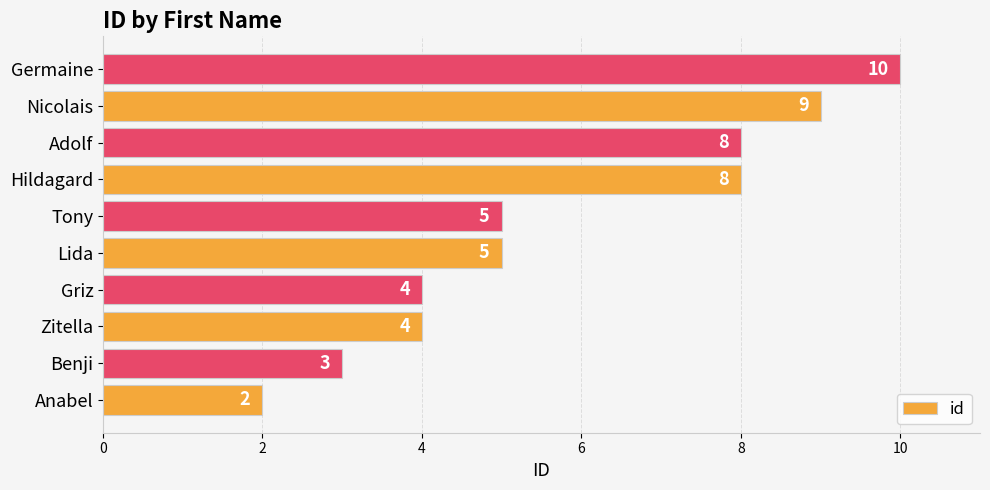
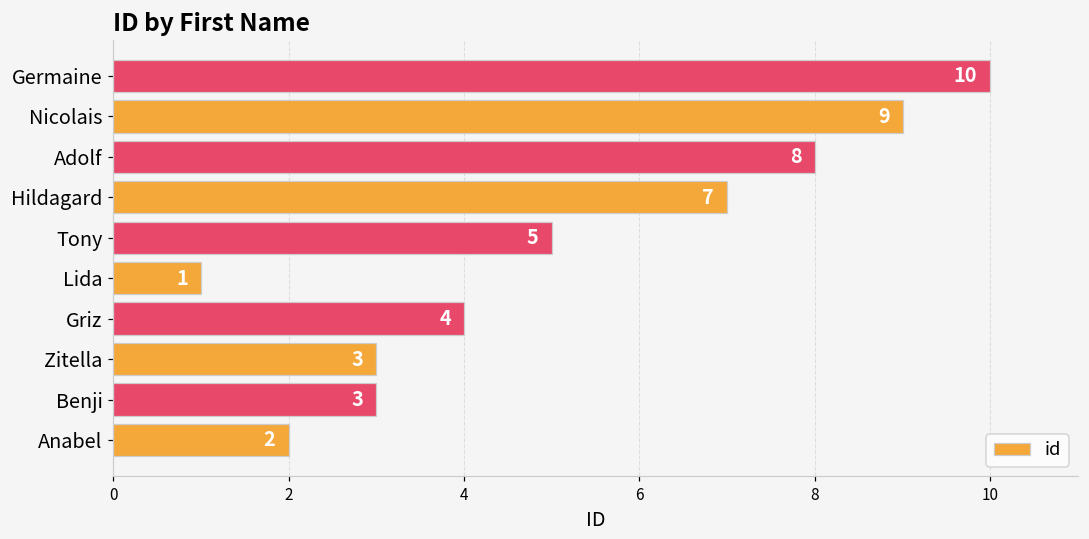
  {
    "Germaine": 10,
    "Nicolais": 9,
    "Adolf": 8,
-   "Hildagard": 8,
+   "Hildagard": 7,
    "Tony": 5,
-   "Lida": 5,
+   "Lida": 1,
    "Griz": 4,
-   "Zitella": 4,
+   "Zitella": 3,
    "Benji": 3,
    "Anabel": 2
  }
